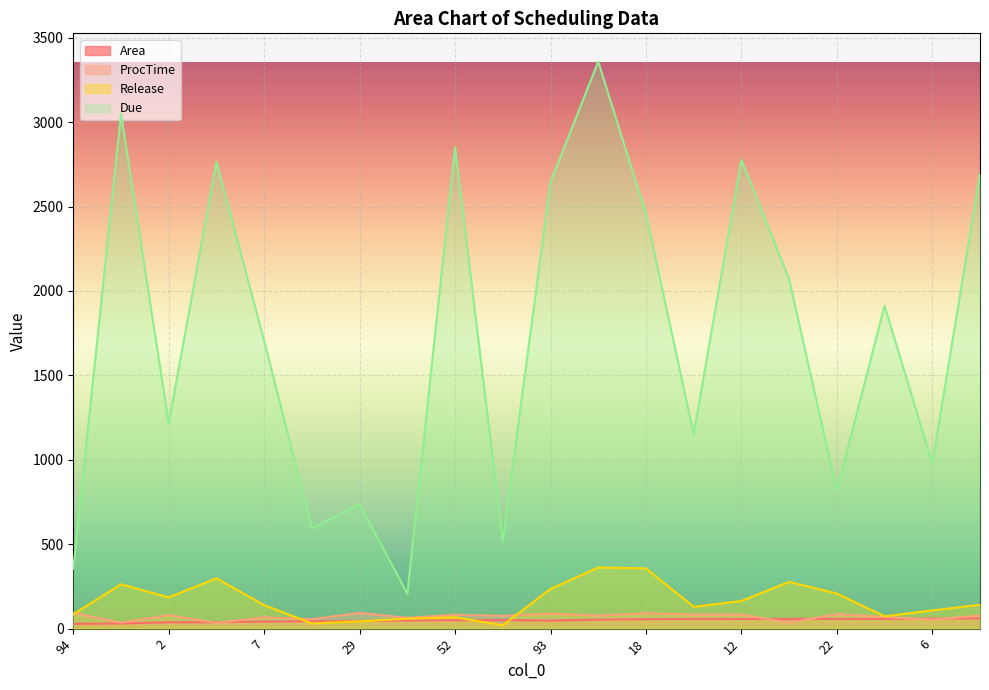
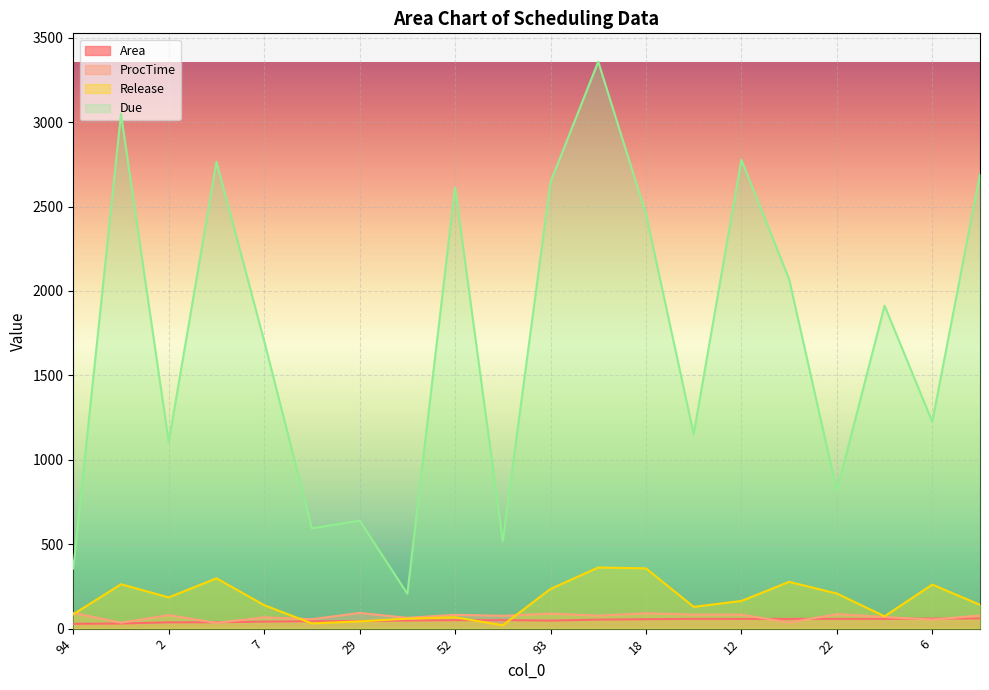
  {
    "Release": {
      "2": 190,
      "93": 240,
      "18": 360,
      "12": 160,
      "22": 210,
-     "6": 110
+     "6": 260
    },
    "Due": {
      "94": 360,
-     "2": 1220,
-     "29": 740,
-     "52": 2850,
+     "2": 1110,
+     "29": 640,
+     "52": 2610,
      "93": 2650,
      "18": 2460,
      "12": 2780,
      "22": 820,
-     "6": 980
+     "6": 1230
    }
  }
